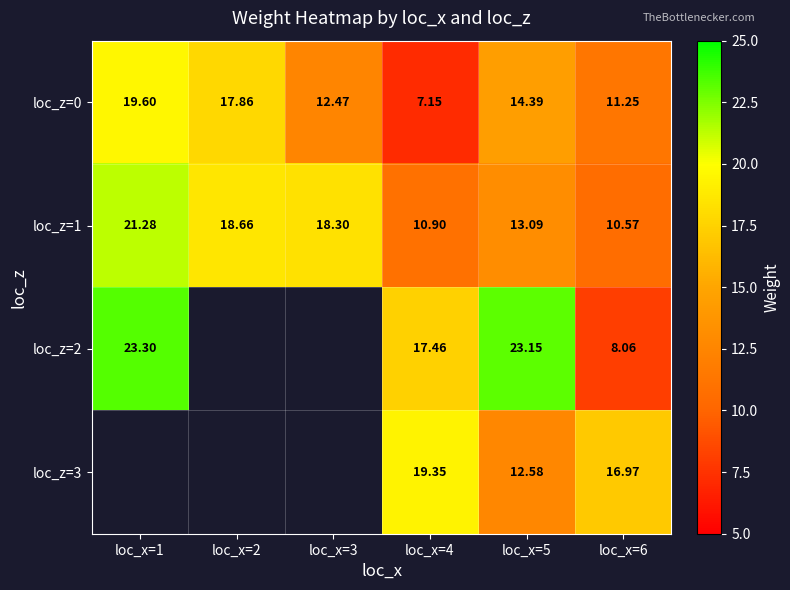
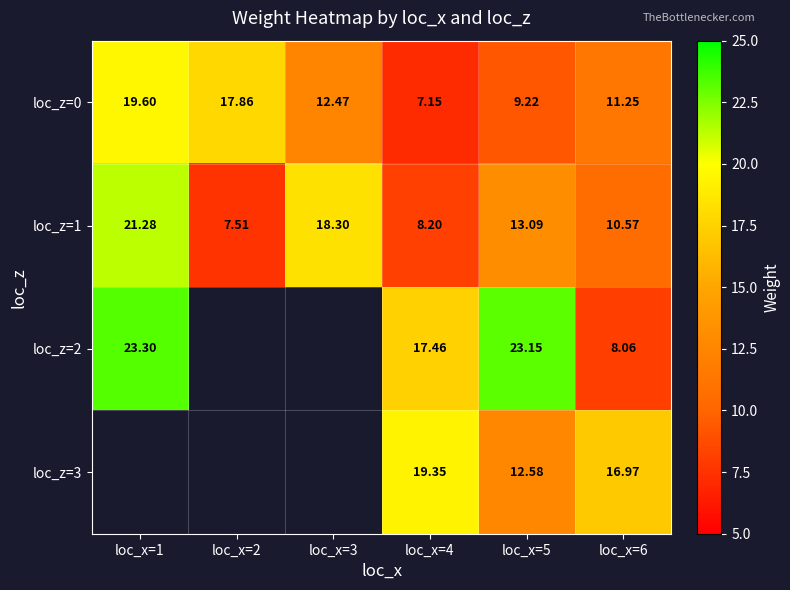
  {
    "loc_z=0": {
      "loc_x=1": 19.60,
      "loc_x=2": 17.86,
      "loc_x=3": 12.47,
      "loc_x=4": 7.15,
-     "loc_x=5": 14.39,
+     "loc_x=5": 9.22,
      "loc_x=6": 11.25
    },
    "loc_z=1": {
      "loc_x=1": 21.28,
-     "loc_x=2": 18.66,
+     "loc_x=2": 7.51,
      "loc_x=3": 18.30,
-     "loc_x=4": 10.90,
+     "loc_x=4": 8.20,
      "loc_x=5": 13.09,
      "loc_x=6": 10.57
    },
    "loc_z=2": {
      "loc_x=1": 23.30,
      "loc_x=4": 17.46,
      "loc_x=5": 23.15,
      "loc_x=6": 8.06
    },
    "loc_z=3": {
      "loc_x=4": 19.35,
      "loc_x=5": 12.58,
      "loc_x=6": 16.97
    }
  }
